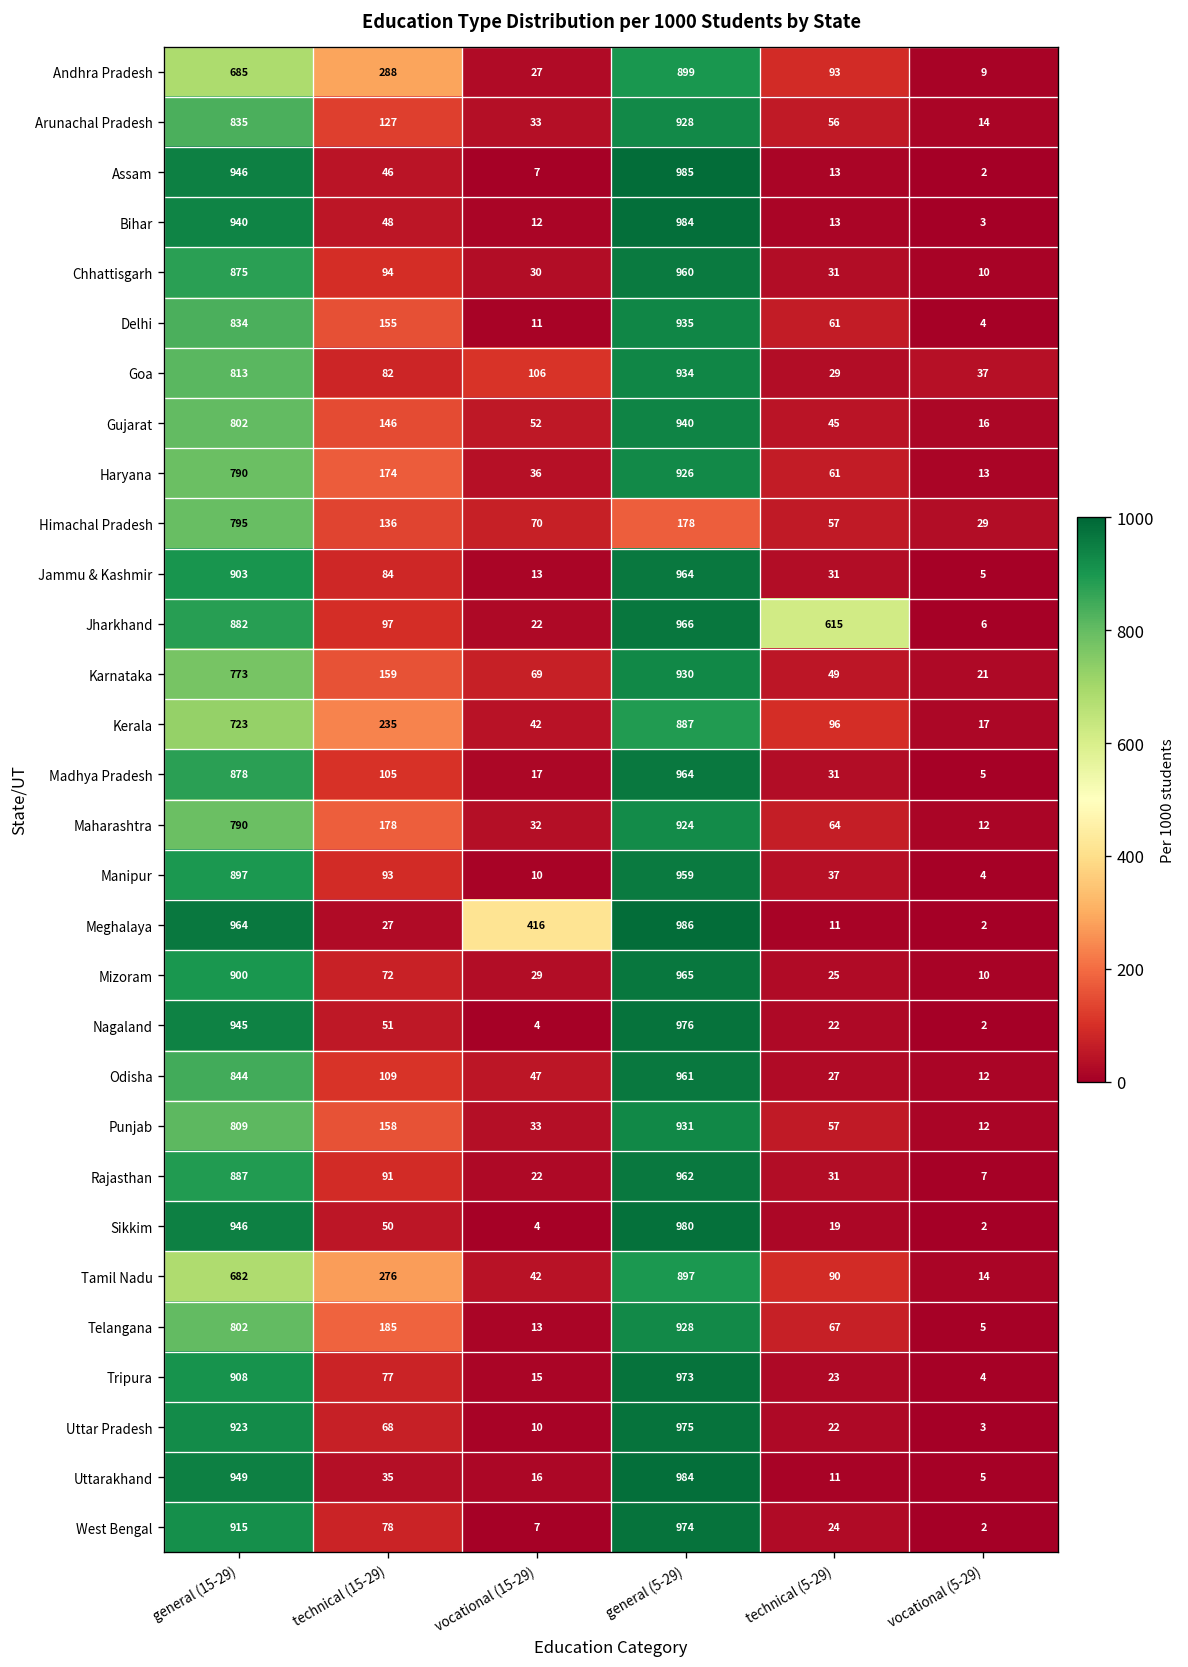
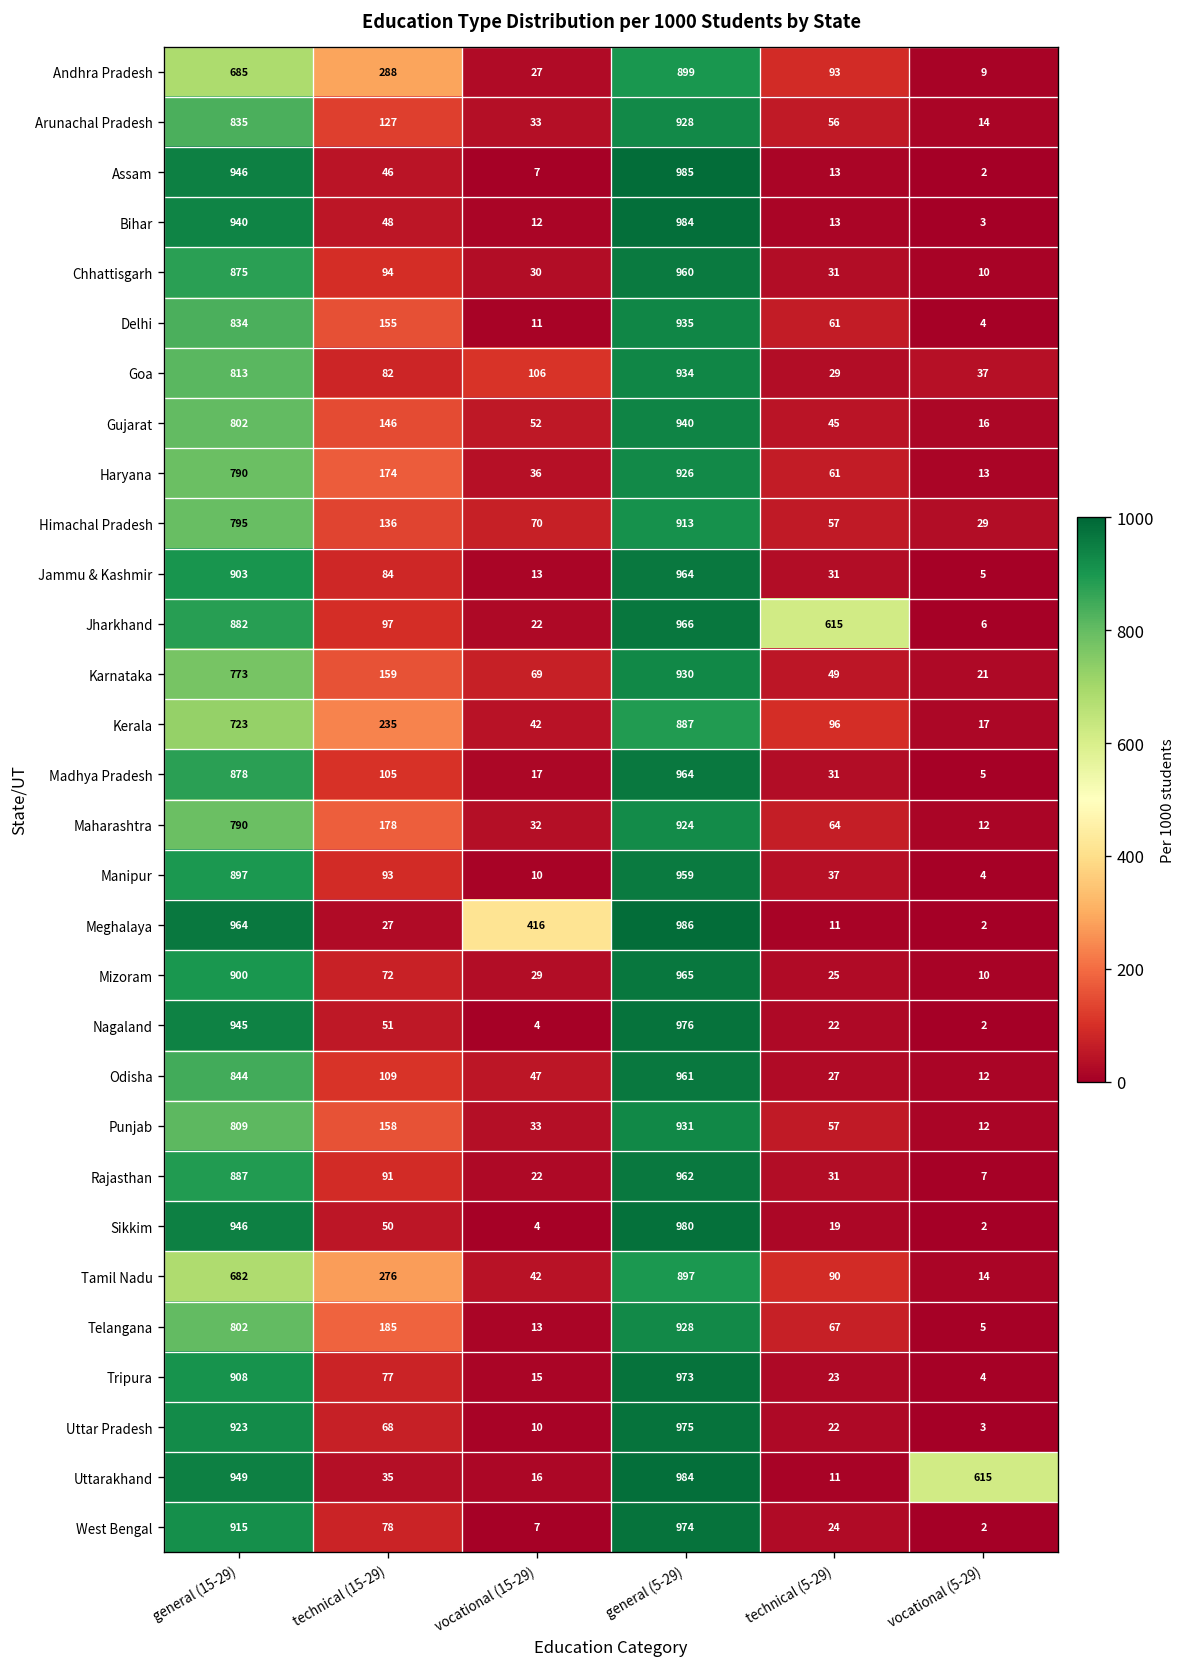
  {
    "Andhra Pradesh": {
      "general (15-29)": 685,
      "technical (15-29)": 288,
      "vocational (15-29)": 27,
      "general (5-29)": 899,
      "technical (5-29)": 93,
      "vocational (5-29)": 9
    },
    "Arunachal Pradesh": {
      "general (15-29)": 835,
      "technical (15-29)": 127,
      "vocational (15-29)": 33,
      "general (5-29)": 928,
      "technical (5-29)": 56,
      "vocational (5-29)": 14
    },
    "Assam": {
      "general (15-29)": 946,
      "technical (15-29)": 46,
      "vocational (15-29)": 7,
      "general (5-29)": 985,
      "technical (5-29)": 13,
      "vocational (5-29)": 2
    },
    "Bihar": {
      "general (15-29)": 940,
      "technical (15-29)": 48,
      "vocational (15-29)": 12,
      "general (5-29)": 984,
      "technical (5-29)": 13,
      "vocational (5-29)": 3
    },
    "Chhattisgarh": {
      "general (15-29)": 875,
      "technical (15-29)": 94,
      "vocational (15-29)": 30,
      "general (5-29)": 960,
      "technical (5-29)": 31,
      "vocational (5-29)": 10
    },
    "Delhi": {
      "general (15-29)": 834,
      "technical (15-29)": 155,
      "vocational (15-29)": 11,
      "general (5-29)": 935,
      "technical (5-29)": 61,
      "vocational (5-29)": 4
    },
    "Goa": {
      "general (15-29)": 813,
      "technical (15-29)": 82,
      "vocational (15-29)": 106,
      "general (5-29)": 934,
      "technical (5-29)": 29,
      "vocational (5-29)": 37
    },
    "Gujarat": {
      "general (15-29)": 802,
      "technical (15-29)": 146,
      "vocational (15-29)": 52,
      "general (5-29)": 940,
      "technical (5-29)": 45,
      "vocational (5-29)": 16
    },
    "Haryana": {
      "general (15-29)": 790,
      "technical (15-29)": 174,
      "vocational (15-29)": 36,
      "general (5-29)": 926,
      "technical (5-29)": 61,
      "vocational (5-29)": 13
    },
    "Himachal Pradesh": {
      "general (15-29)": 795,
      "technical (15-29)": 136,
      "vocational (15-29)": 70,
-     "general (5-29)": 178,
+     "general (5-29)": 913,
      "technical (5-29)": 57,
      "vocational (5-29)": 29
    },
    "Jammu & Kashmir": {
      "general (15-29)": 903,
      "technical (15-29)": 84,
      "vocational (15-29)": 13,
      "general (5-29)": 964,
      "technical (5-29)": 31,
      "vocational (5-29)": 5
    },
    "Jharkhand": {
      "general (15-29)": 882,
      "technical (15-29)": 97,
      "vocational (15-29)": 22,
      "general (5-29)": 966,
      "technical (5-29)": 615,
      "vocational (5-29)": 6
    },
    "Karnataka": {
      "general (15-29)": 773,
      "technical (15-29)": 159,
      "vocational (15-29)": 69,
      "general (5-29)": 930,
      "technical (5-29)": 49,
      "vocational (5-29)": 21
    },
    "Kerala": {
      "general (15-29)": 723,
      "technical (15-29)": 235,
      "vocational (15-29)": 42,
      "general (5-29)": 887,
      "technical (5-29)": 96,
      "vocational (5-29)": 17
    },
    "Madhya Pradesh": {
      "general (15-29)": 878,
      "technical (15-29)": 105,
      "vocational (15-29)": 17,
      "general (5-29)": 964,
      "technical (5-29)": 31,
      "vocational (5-29)": 5
    },
    "Maharashtra": {
      "general (15-29)": 790,
      "technical (15-29)": 178,
      "vocational (15-29)": 32,
      "general (5-29)": 924,
      "technical (5-29)": 64,
      "vocational (5-29)": 12
    },
    "Manipur": {
      "general (15-29)": 897,
      "technical (15-29)": 93,
      "vocational (15-29)": 10,
      "general (5-29)": 959,
      "technical (5-29)": 37,
      "vocational (5-29)": 4
    },
    "Meghalaya": {
      "general (15-29)": 964,
      "technical (15-29)": 27,
      "vocational (15-29)": 416,
      "general (5-29)": 986,
      "technical (5-29)": 11,
      "vocational (5-29)": 2
    },
    "Mizoram": {
      "general (15-29)": 900,
      "technical (15-29)": 72,
      "vocational (15-29)": 29,
      "general (5-29)": 965,
      "technical (5-29)": 25,
      "vocational (5-29)": 10
    },
    "Nagaland": {
      "general (15-29)": 945,
      "technical (15-29)": 51,
      "vocational (15-29)": 4,
      "general (5-29)": 976,
      "technical (5-29)": 22,
      "vocational (5-29)": 2
    },
    "Odisha": {
      "general (15-29)": 844,
      "technical (15-29)": 109,
      "vocational (15-29)": 47,
      "general (5-29)": 961,
      "technical (5-29)": 27,
      "vocational (5-29)": 12
    },
    "Punjab": {
      "general (15-29)": 809,
      "technical (15-29)": 158,
      "vocational (15-29)": 33,
      "general (5-29)": 931,
      "technical (5-29)": 57,
      "vocational (5-29)": 12
    },
    "Rajasthan": {
      "general (15-29)": 887,
      "technical (15-29)": 91,
      "vocational (15-29)": 22,
      "general (5-29)": 962,
      "technical (5-29)": 31,
      "vocational (5-29)": 7
    },
    "Sikkim": {
      "general (15-29)": 946,
      "technical (15-29)": 50,
      "vocational (15-29)": 4,
      "general (5-29)": 980,
      "technical (5-29)": 19,
      "vocational (5-29)": 2
    },
    "Tamil Nadu": {
      "general (15-29)": 682,
      "technical (15-29)": 276,
      "vocational (15-29)": 42,
      "general (5-29)": 897,
      "technical (5-29)": 90,
      "vocational (5-29)": 14
    },
    "Telangana": {
      "general (15-29)": 802,
      "technical (15-29)": 185,
      "vocational (15-29)": 13,
      "general (5-29)": 928,
      "technical (5-29)": 67,
      "vocational (5-29)": 5
    },
    "Tripura": {
      "general (15-29)": 908,
      "technical (15-29)": 77,
      "vocational (15-29)": 15,
      "general (5-29)": 973,
      "technical (5-29)": 23,
      "vocational (5-29)": 4
    },
    "Uttar Pradesh": {
      "general (15-29)": 923,
      "technical (15-29)": 68,
      "vocational (15-29)": 10,
      "general (5-29)": 975,
      "technical (5-29)": 22,
      "vocational (5-29)": 3
    },
    "Uttarakhand": {
      "general (15-29)": 949,
      "technical (15-29)": 35,
      "vocational (15-29)": 16,
      "general (5-29)": 984,
      "technical (5-29)": 11,
-     "vocational (5-29)": 5
+     "vocational (5-29)": 615
    },
    "West Bengal": {
      "general (15-29)": 915,
      "technical (15-29)": 78,
      "vocational (15-29)": 7,
      "general (5-29)": 974,
      "technical (5-29)": 24,
      "vocational (5-29)": 2
    }
  }
